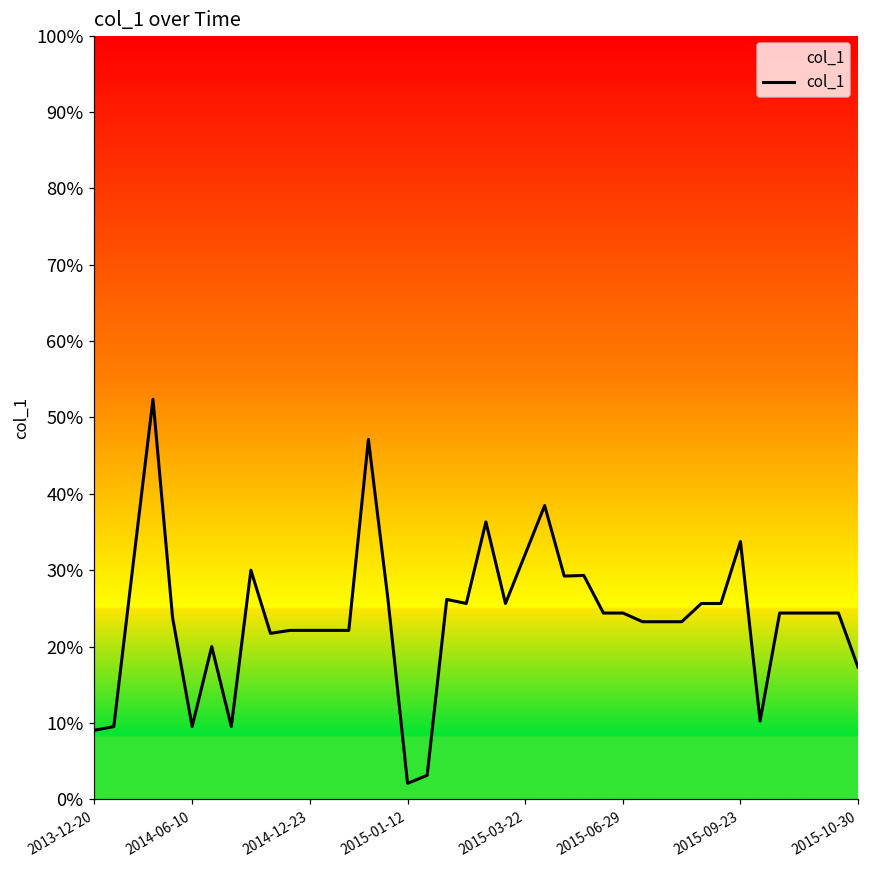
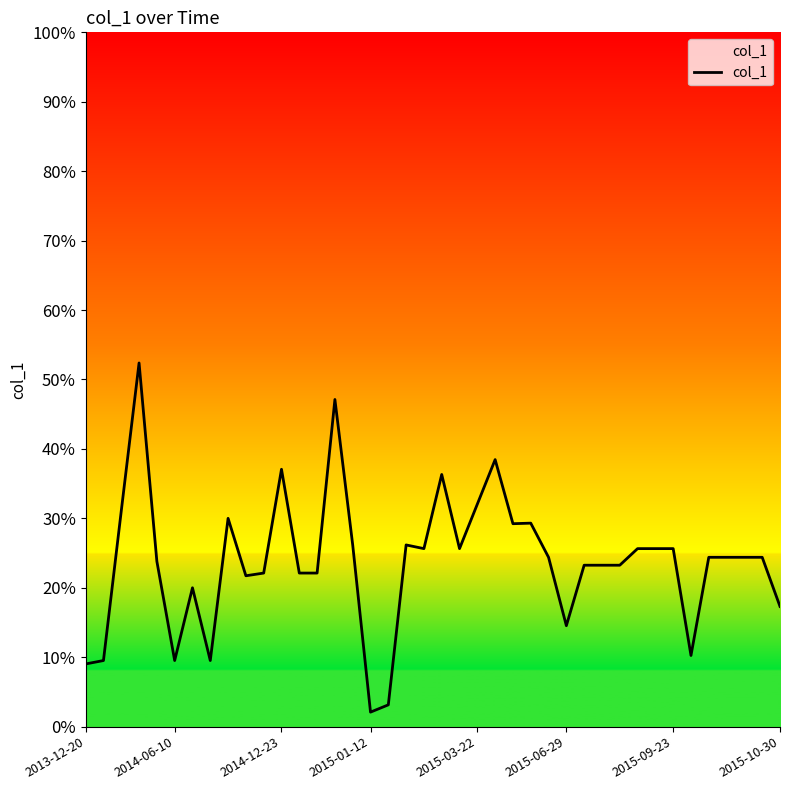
  {
    "2013-12-20": "9%",
    "2014-06-10": "10%",
-   "2014-12-23": "22%",
+   "2014-12-23": "37%",
    "2015-01-12": "2%",
    "2015-03-22": "32%",
-   "2015-06-29": "24%",
-   "2015-09-23": "34%",
+   "2015-06-29": "15%",
+   "2015-09-23": "26%",
    "2015-10-30": "17%"
  }
